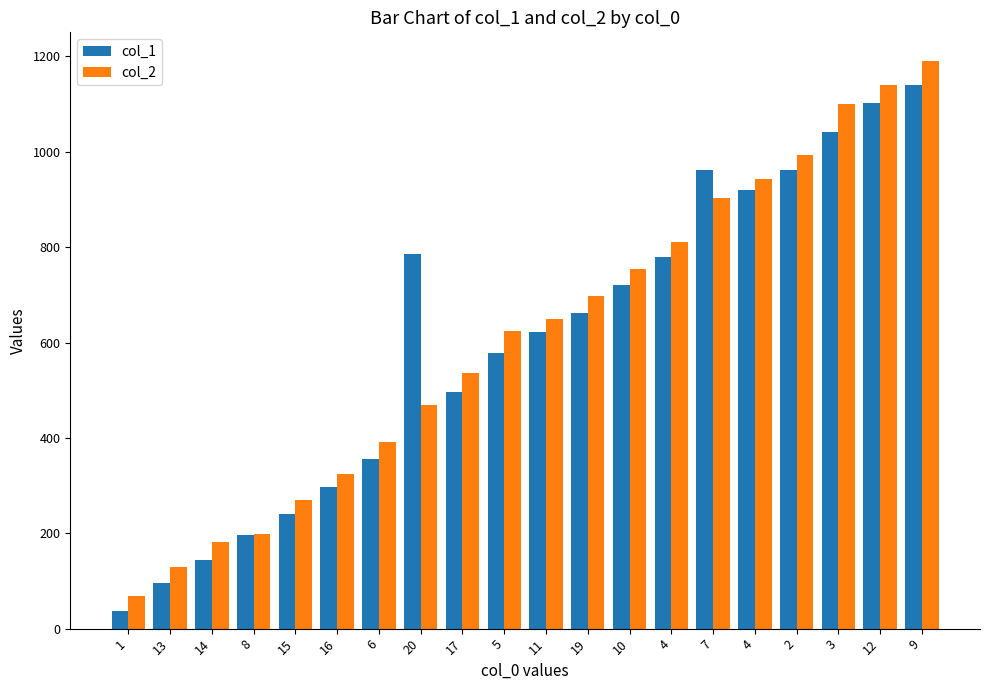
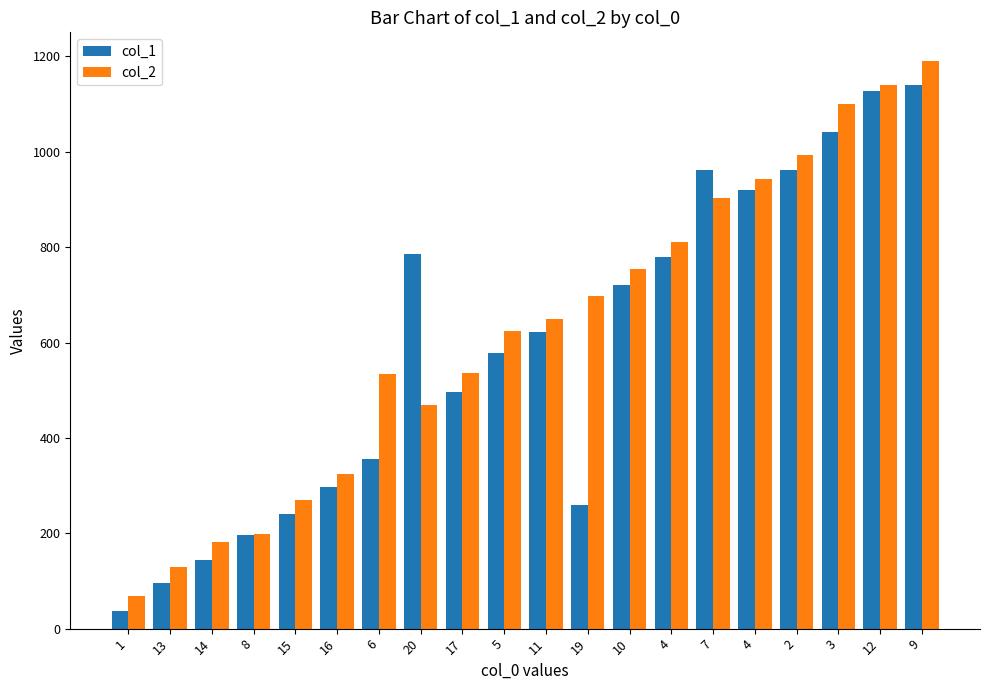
  {
    "col_1": {
      "1": 40,
      "13": 100,
      "14": 140,
      "8": 200,
      "15": 240,
      "16": 300,
      "6": 360,
      "20": 790,
      "17": 500,
      "5": 580,
      "11": 620,
-     "19": 660,
+     "19": 260,
      "10": 720,
      "7": 960,
      "2": 960,
      "3": 1040,
-     "12": 1100,
+     "12": 1130,
      "9": 1140
    },
    "col_2": {
      "1": 70,
      "13": 130,
      "14": 180,
      "8": 200,
      "15": 270,
      "16": 320,
-     "6": 390,
+     "6": 530,
      "20": 470,
      "17": 540,
      "5": 620,
      "11": 650,
      "19": 700,
      "10": 750,
      "7": 900,
      "2": 990,
      "3": 1100,
      "12": 1140,
      "9": 1190
    }
  }
